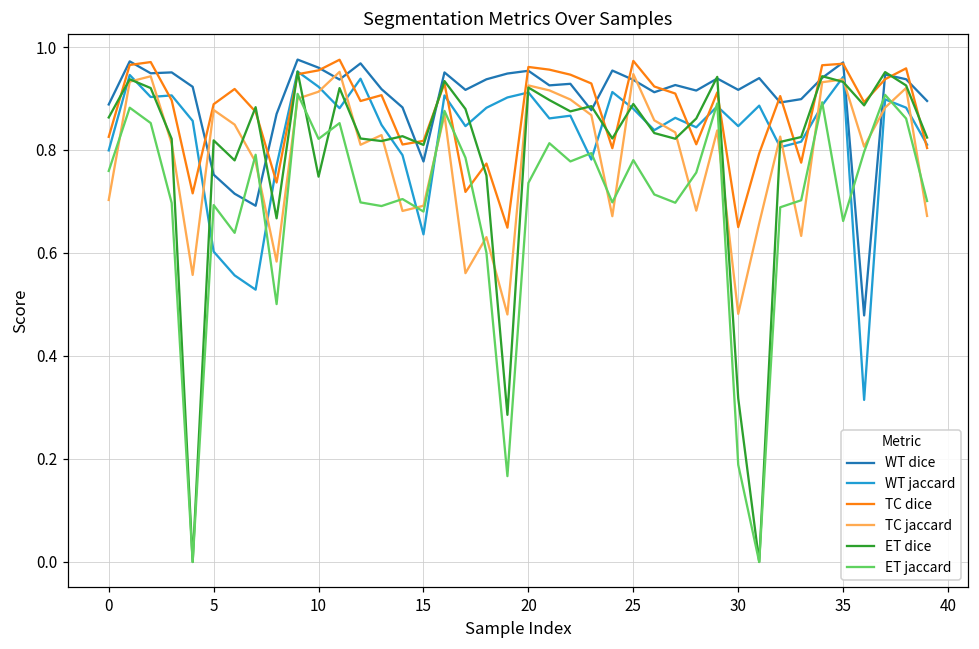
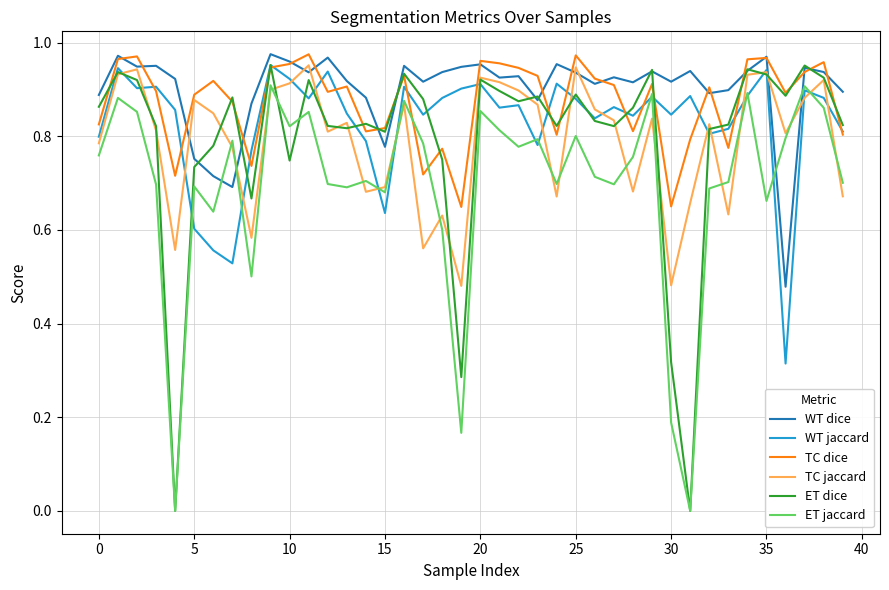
  {
    "TC dice": {
      "0": 0.83,
      "5": 0.89,
      "15": 0.82,
      "20": 0.96,
      "25": 0.97,
      "30": 0.65
    },
    "TC jaccard": {
-     "0": 0.70,
+     "0": 0.79,
      "5": 0.88,
      "10": 0.91,
      "15": 0.69,
      "25": 0.95,
      "30": 0.48
    },
    "ET dice": {
      "0": 0.86,
-     "5": 0.82,
+     "5": 0.73,
      "10": 0.75,
      "15": 0.81,
      "25": 0.89,
      "30": 0.32
    },
    "ET jaccard": {
      "0": 0.76,
      "5": 0.69,
      "10": 0.82,
      "15": 0.68,
-     "20": 0.74,
-     "25": 0.78,
+     "20": 0.85,
+     "25": 0.80,
      "30": 0.19,
      "35": 0.66
    }
  }
